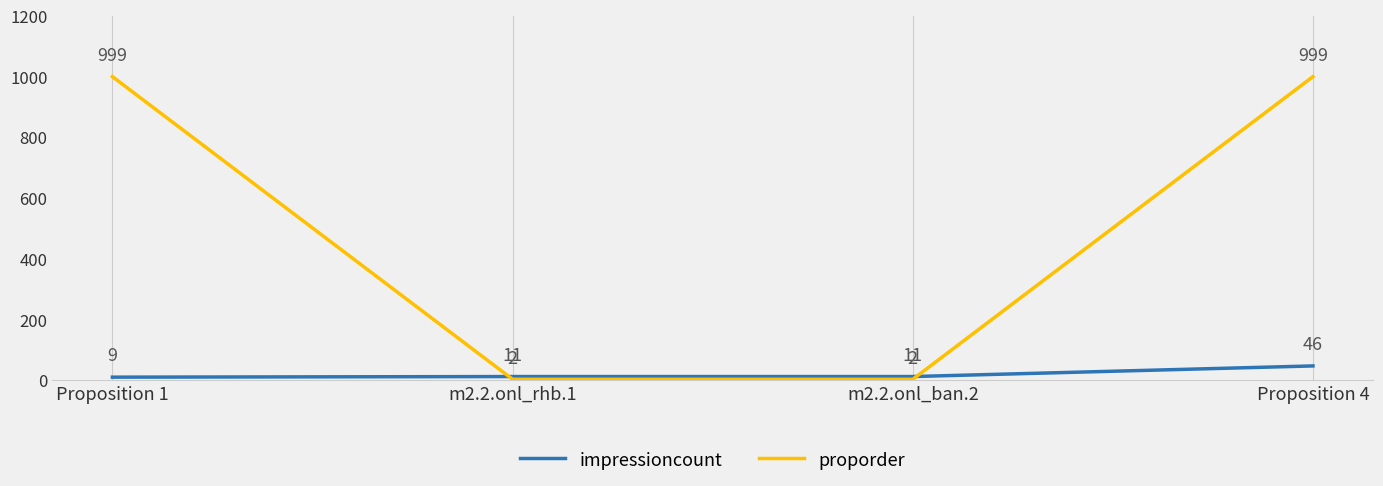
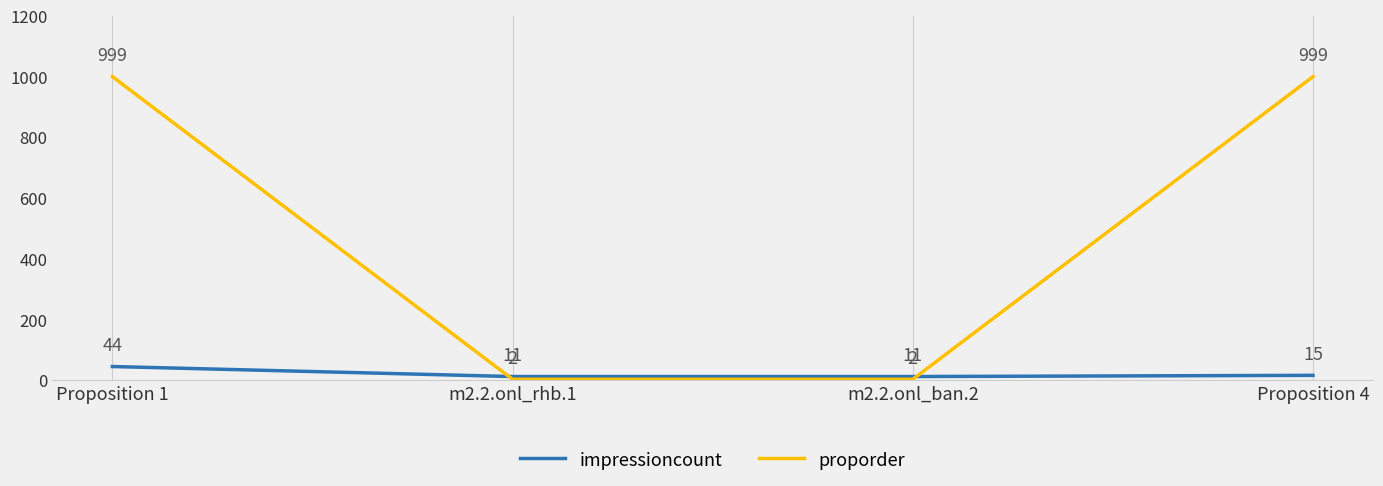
  {
    "impressioncount": {
-     "Proposition 1": 9,
-     "Proposition 4": 46
+     "Proposition 1": 44,
+     "Proposition 4": 15
    },
    "proporder": {
      "Proposition 1": 999,
      "Proposition 4": 999
    }
  }
